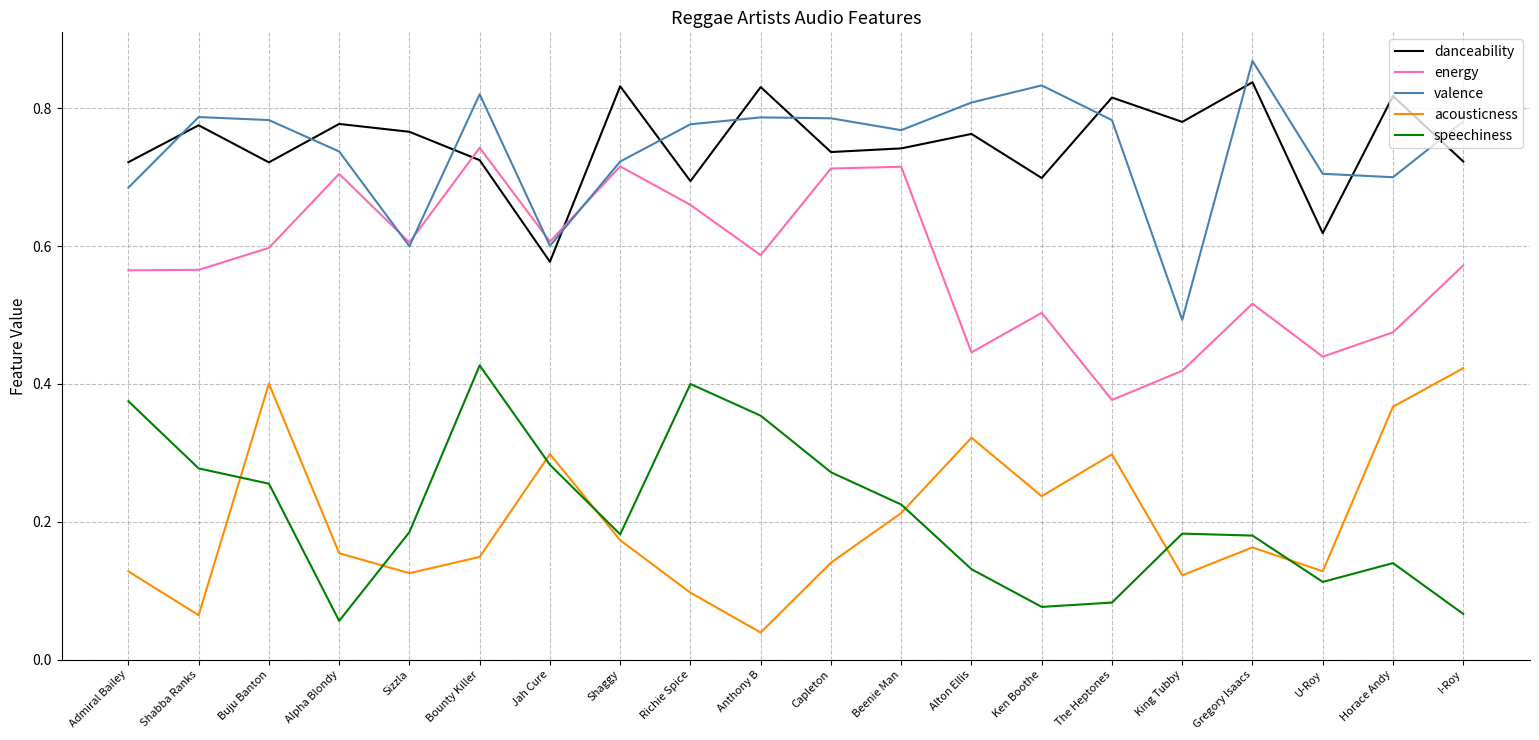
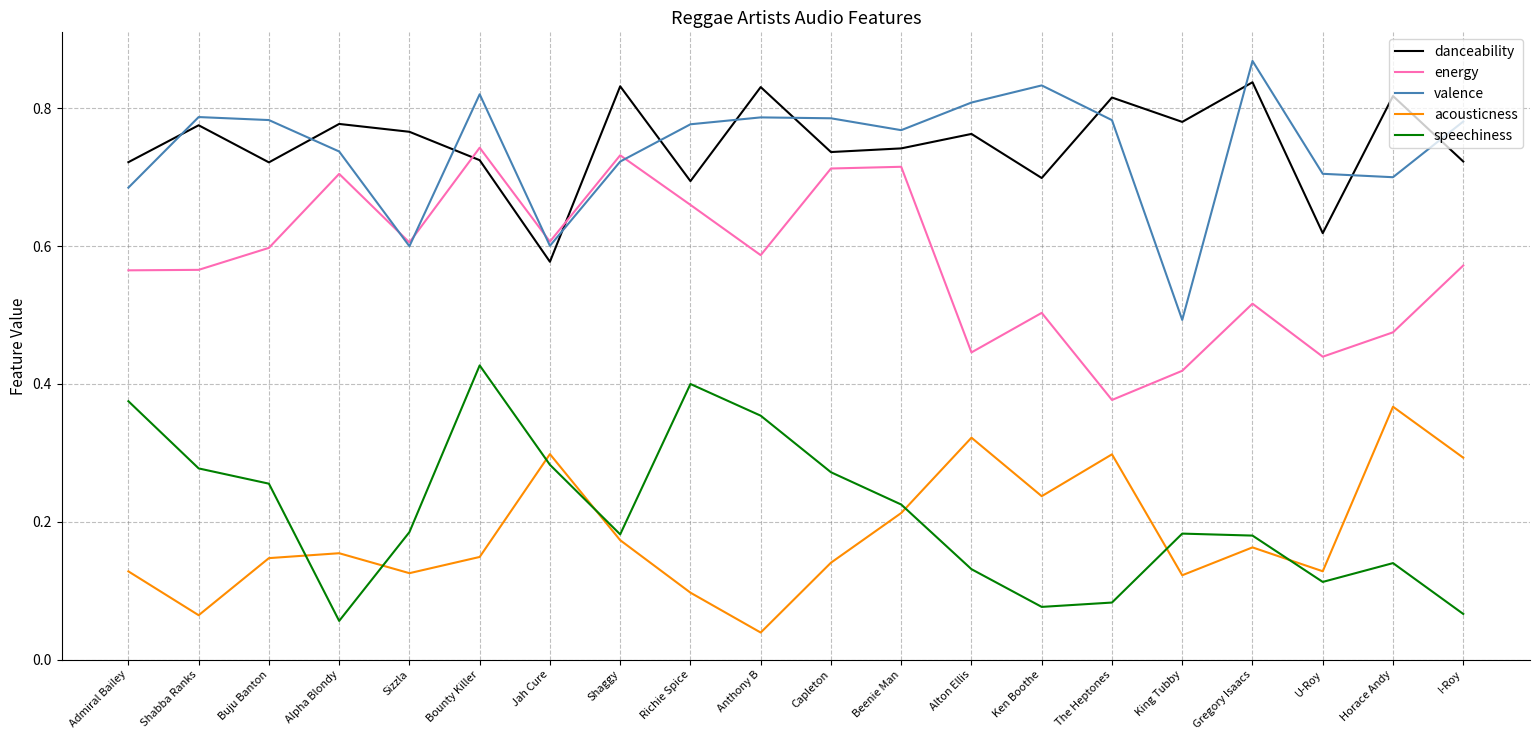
  {
    "danceability": {
      "Admiral Bailey": 0.72,
      "Shabba Ranks": 0.78,
      "Buju Banton": 0.72,
      "Alpha Blondy": 0.78,
      "Sizzla": 0.77,
      "Bounty Killer": 0.72,
      "Jah Cure": 0.58,
      "Shaggy": 0.83,
      "Richie Spice": 0.69,
      "Anthony B": 0.83,
      "Capleton": 0.74,
      "Beenie Man": 0.74,
      "Alton Ellis": 0.76,
      "Ken Boothe": 0.70,
      "The Heptones": 0.82,
      "King Tubby": 0.78,
      "Gregory Isaacs": 0.84,
      "U-Roy": 0.62,
      "I-Roy": 0.72
    },
    "energy": {
      "Admiral Bailey": 0.57,
      "Shabba Ranks": 0.57,
      "Buju Banton": 0.60,
      "Alpha Blondy": 0.71,
      "Sizzla": 0.61,
      "Bounty Killer": 0.74,
      "Jah Cure": 0.61,
-     "Shaggy": 0.72,
+     "Shaggy": 0.73,
      "Richie Spice": 0.66,
      "Anthony B": 0.59,
      "Capleton": 0.71,
      "Beenie Man": 0.72,
      "Alton Ellis": 0.45,
      "Ken Boothe": 0.50,
      "The Heptones": 0.38,
      "King Tubby": 0.42,
      "Gregory Isaacs": 0.52,
      "U-Roy": 0.44,
      "Horace Andy": 0.48,
      "I-Roy": 0.57
    },
    "valence": {
      "Admiral Bailey": 0.69,
      "Shabba Ranks": 0.79,
      "Buju Banton": 0.78,
      "Alpha Blondy": 0.74,
      "Sizzla": 0.60,
      "Bounty Killer": 0.82,
      "Jah Cure": 0.60,
      "Shaggy": 0.72,
      "Richie Spice": 0.78,
      "Anthony B": 0.79,
      "Capleton": 0.79,
      "Beenie Man": 0.77,
      "Alton Ellis": 0.81,
      "Ken Boothe": 0.83,
      "The Heptones": 0.78,
      "King Tubby": 0.49,
      "Gregory Isaacs": 0.87,
      "U-Roy": 0.71,
      "Horace Andy": 0.70
    },
    "acousticness": {
      "Admiral Bailey": 0.13,
      "Shabba Ranks": 0.06,
-     "Buju Banton": 0.40,
+     "Buju Banton": 0.15,
      "Alpha Blondy": 0.15,
      "Sizzla": 0.13,
      "Bounty Killer": 0.15,
      "Jah Cure": 0.30,
      "Shaggy": 0.17,
      "Richie Spice": 0.10,
      "Anthony B": 0.04,
      "Capleton": 0.14,
      "Beenie Man": 0.21,
      "Alton Ellis": 0.32,
      "Ken Boothe": 0.24,
      "The Heptones": 0.30,
      "King Tubby": 0.12,
      "Gregory Isaacs": 0.16,
      "U-Roy": 0.13,
      "Horace Andy": 0.37,
-     "I-Roy": 0.42
+     "I-Roy": 0.29
    },
    "speechiness": {
      "Admiral Bailey": 0.38,
      "Shabba Ranks": 0.28,
      "Buju Banton": 0.26,
      "Alpha Blondy": 0.06,
      "Sizzla": 0.19,
      "Bounty Killer": 0.43,
      "Jah Cure": 0.28,
      "Shaggy": 0.18,
      "Richie Spice": 0.40,
      "Anthony B": 0.35,
      "Capleton": 0.27,
      "Beenie Man": 0.23,
      "Alton Ellis": 0.13,
      "Ken Boothe": 0.08,
      "The Heptones": 0.08,
      "King Tubby": 0.18,
      "Gregory Isaacs": 0.18,
      "U-Roy": 0.11,
      "Horace Andy": 0.14,
      "I-Roy": 0.07
    }
  }
